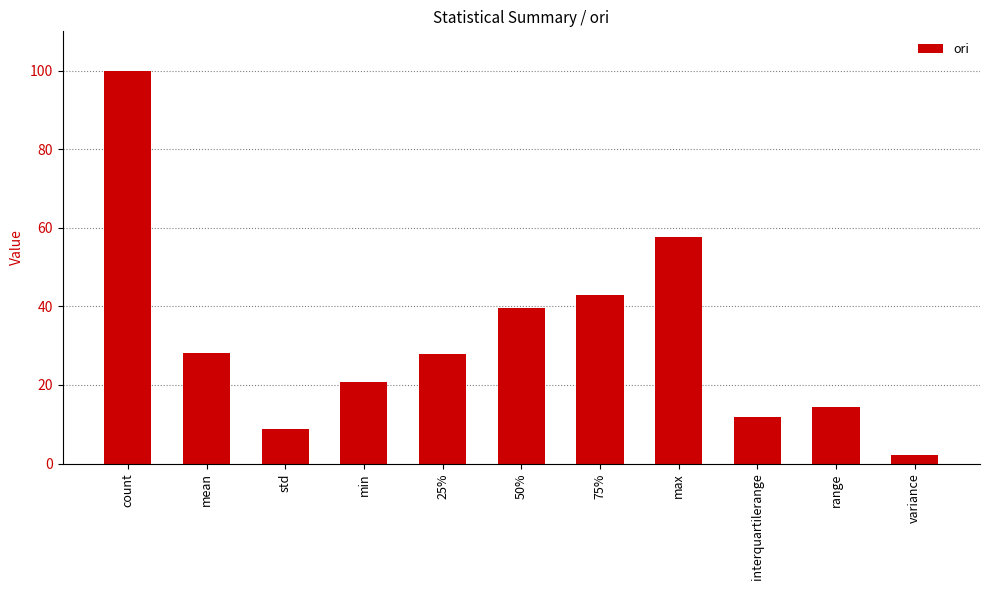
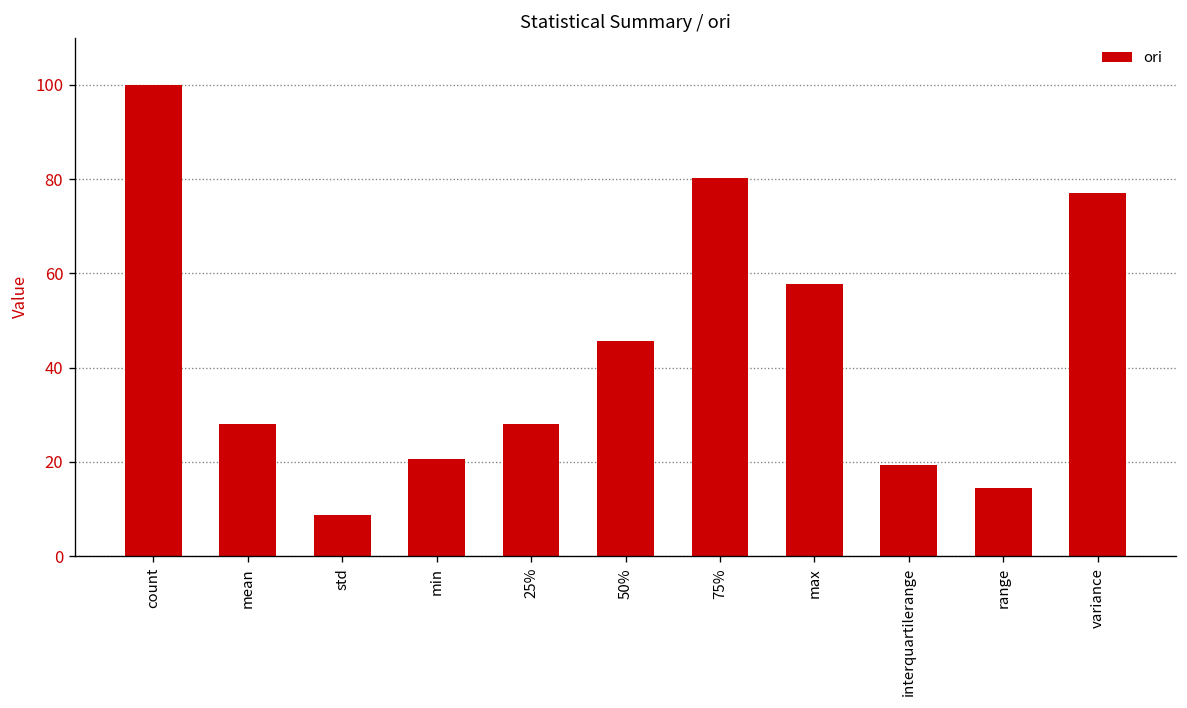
  {
    "count": 100,
    "mean": 28,
    "std": 9,
    "min": 21,
    "25%": 28,
-   "50%": 40,
-   "75%": 43,
+   "50%": 46,
+   "75%": 80,
    "max": 58,
-   "interquartilerange": 12,
+   "interquartilerange": 19,
    "range": 14,
-   "variance": 2
+   "variance": 77
  }
